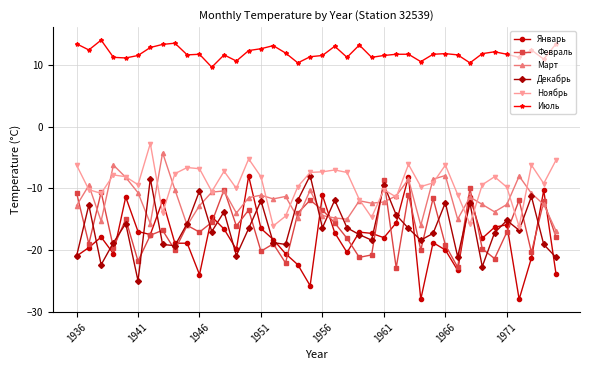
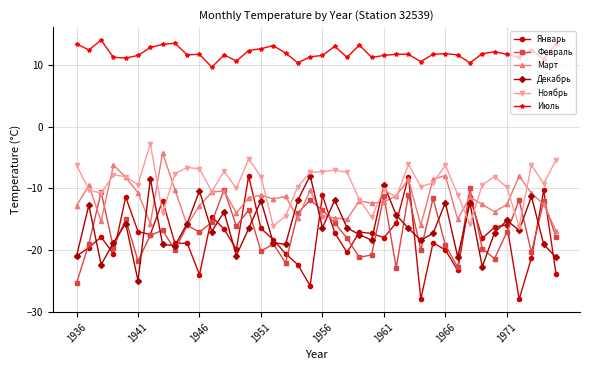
  {
    "Февраль": {
-     "1936": -11,
+     "1936": -25,
      "1941": -22,
      "1946": -17,
      "1951": -20,
      "1956": -14,
-     "1961": -9,
+     "1961": -11,
      "1966": -19,
      "1971": -17
    }
  }
